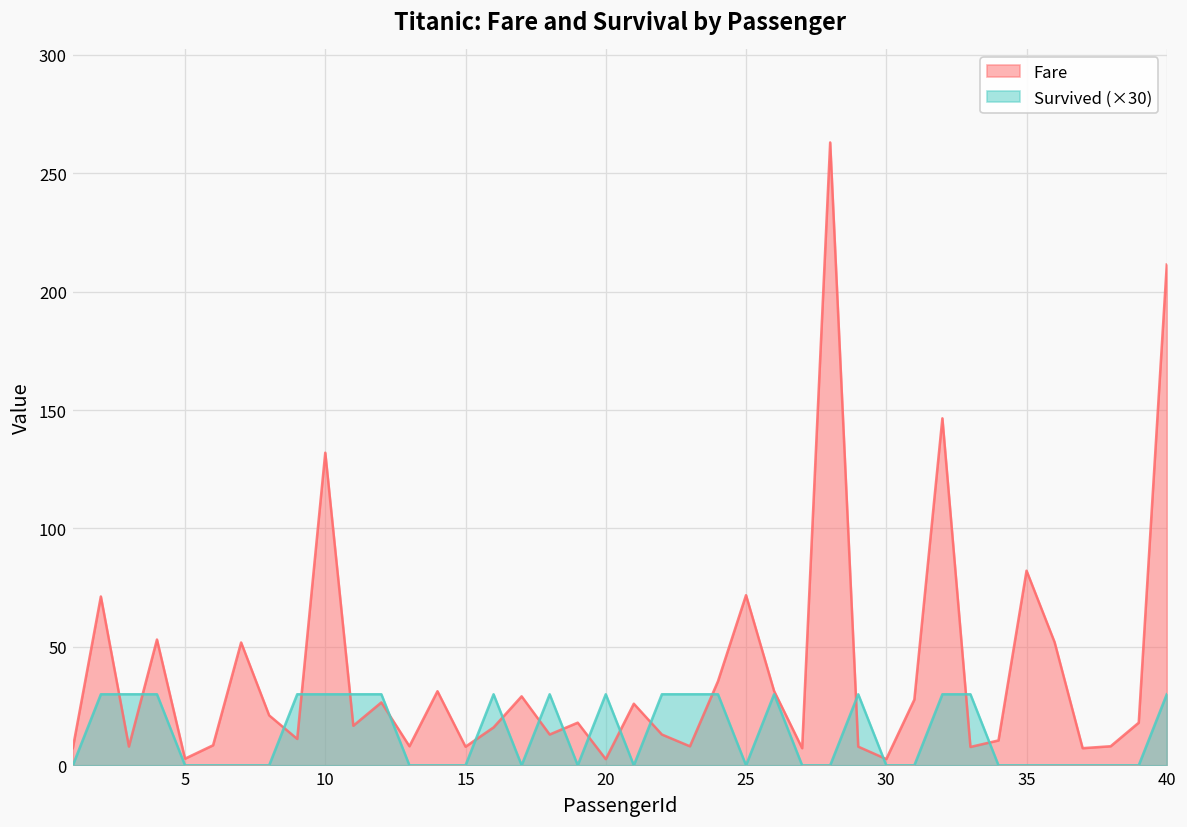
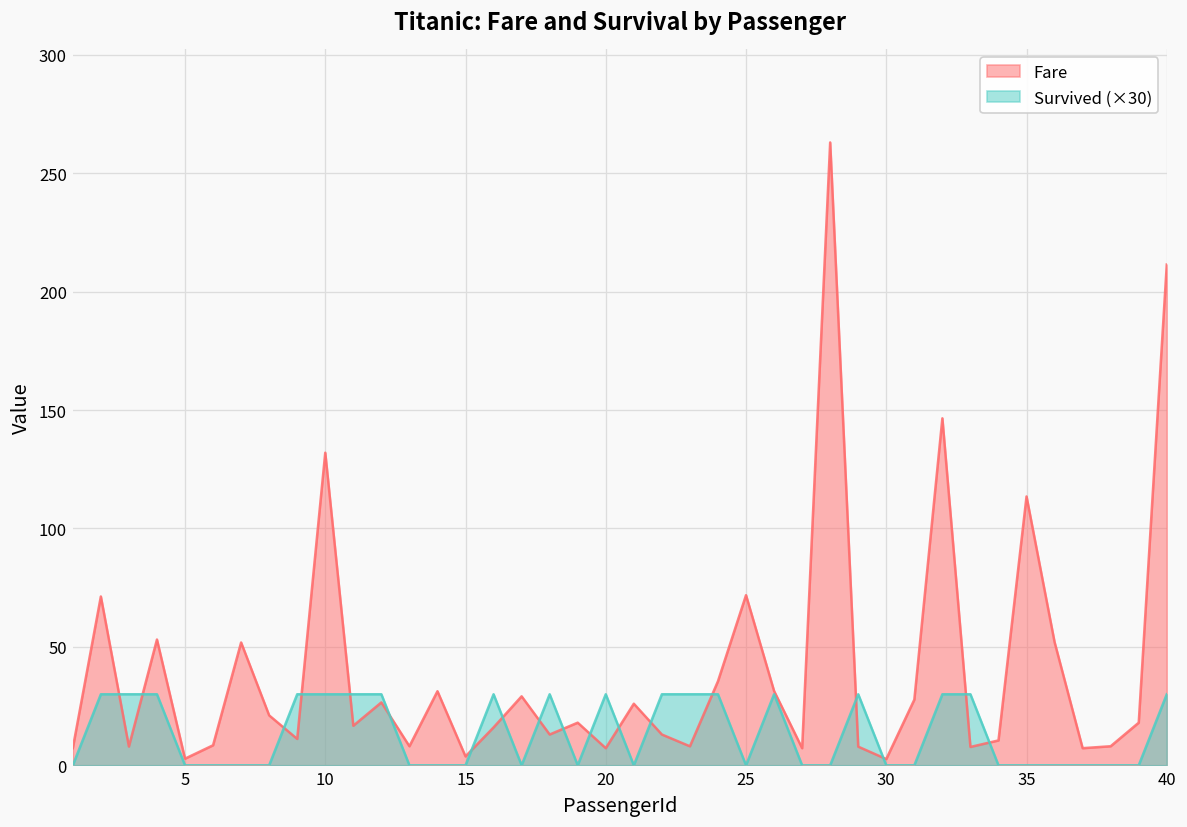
  {
    "Fare": {
      "5": 3,
      "10": 132,
-     "15": 8,
-     "20": 3,
+     "15": 4,
+     "20": 7,
      "25": 72,
      "30": 3,
-     "35": 82,
+     "35": 114,
      "40": 211
    },
    "Survived (×30)": {
      "5": 0,
      "10": 30,
      "15": 0,
      "20": 30,
      "25": 0,
      "30": 0,
      "35": 0,
      "40": 30
    }
  }
